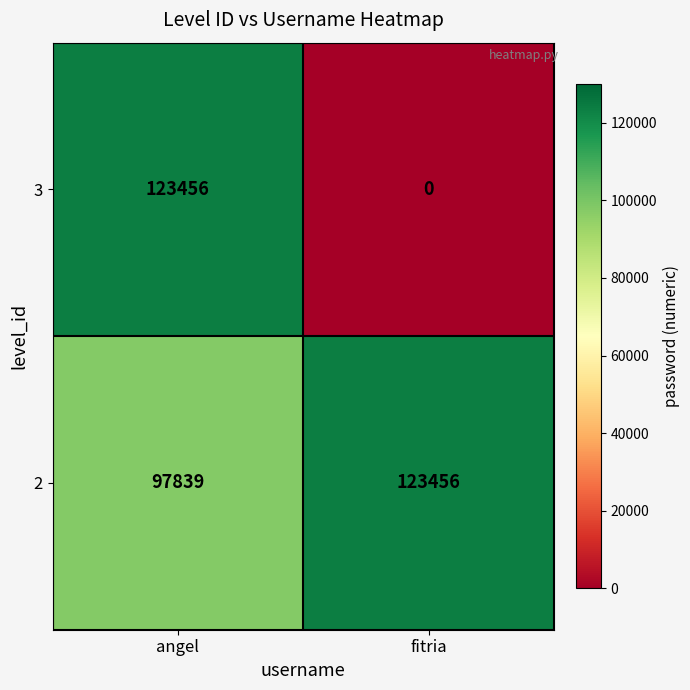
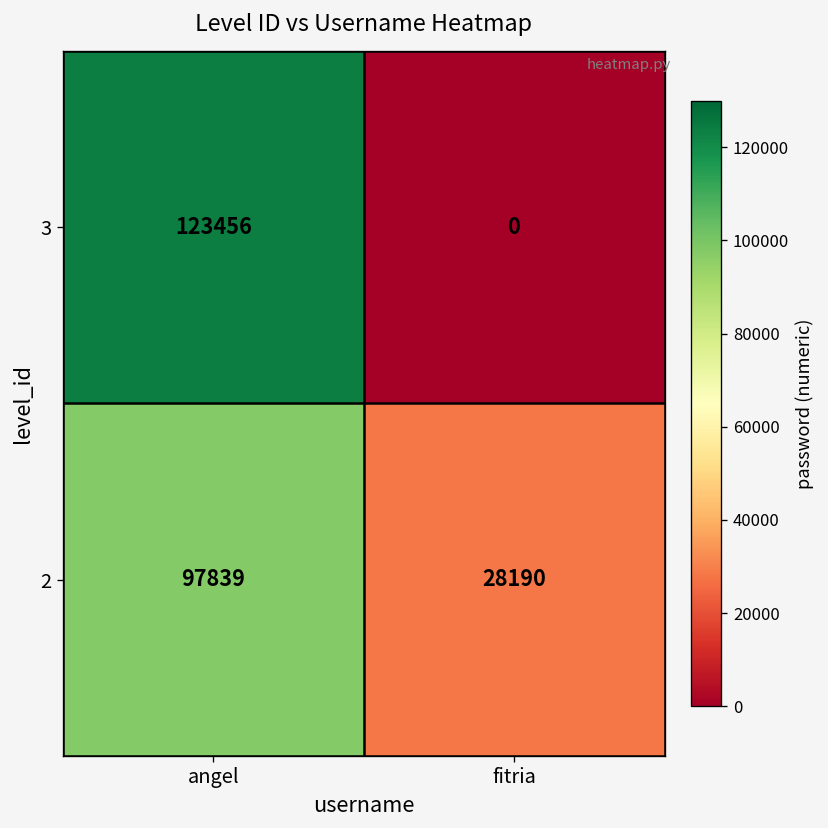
  {
    "3": {
      "angel": 123456
    },
    "2": {
      "angel": 97839,
-     "fitria": 123456
+     "fitria": 28190
    }
  }
